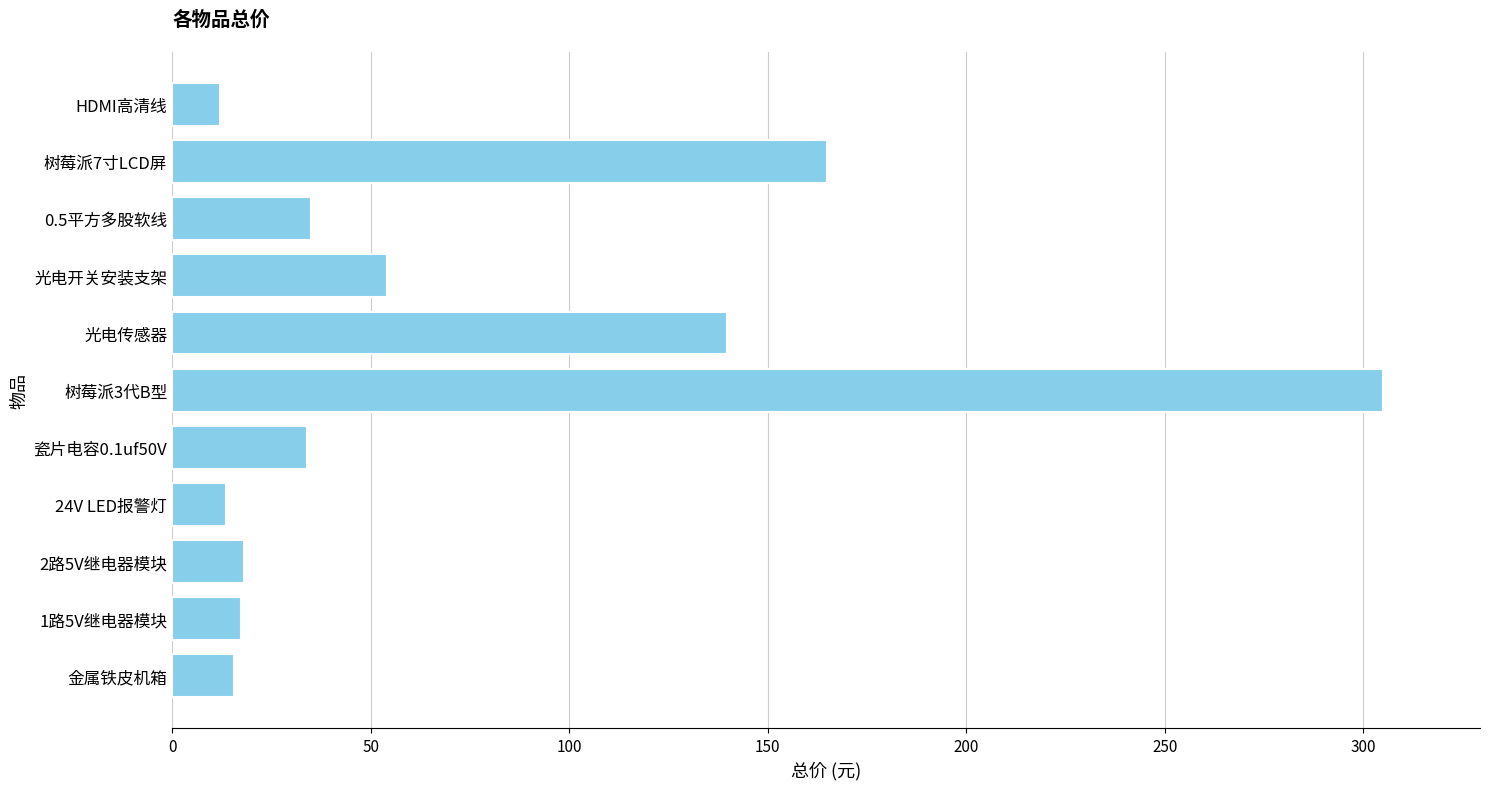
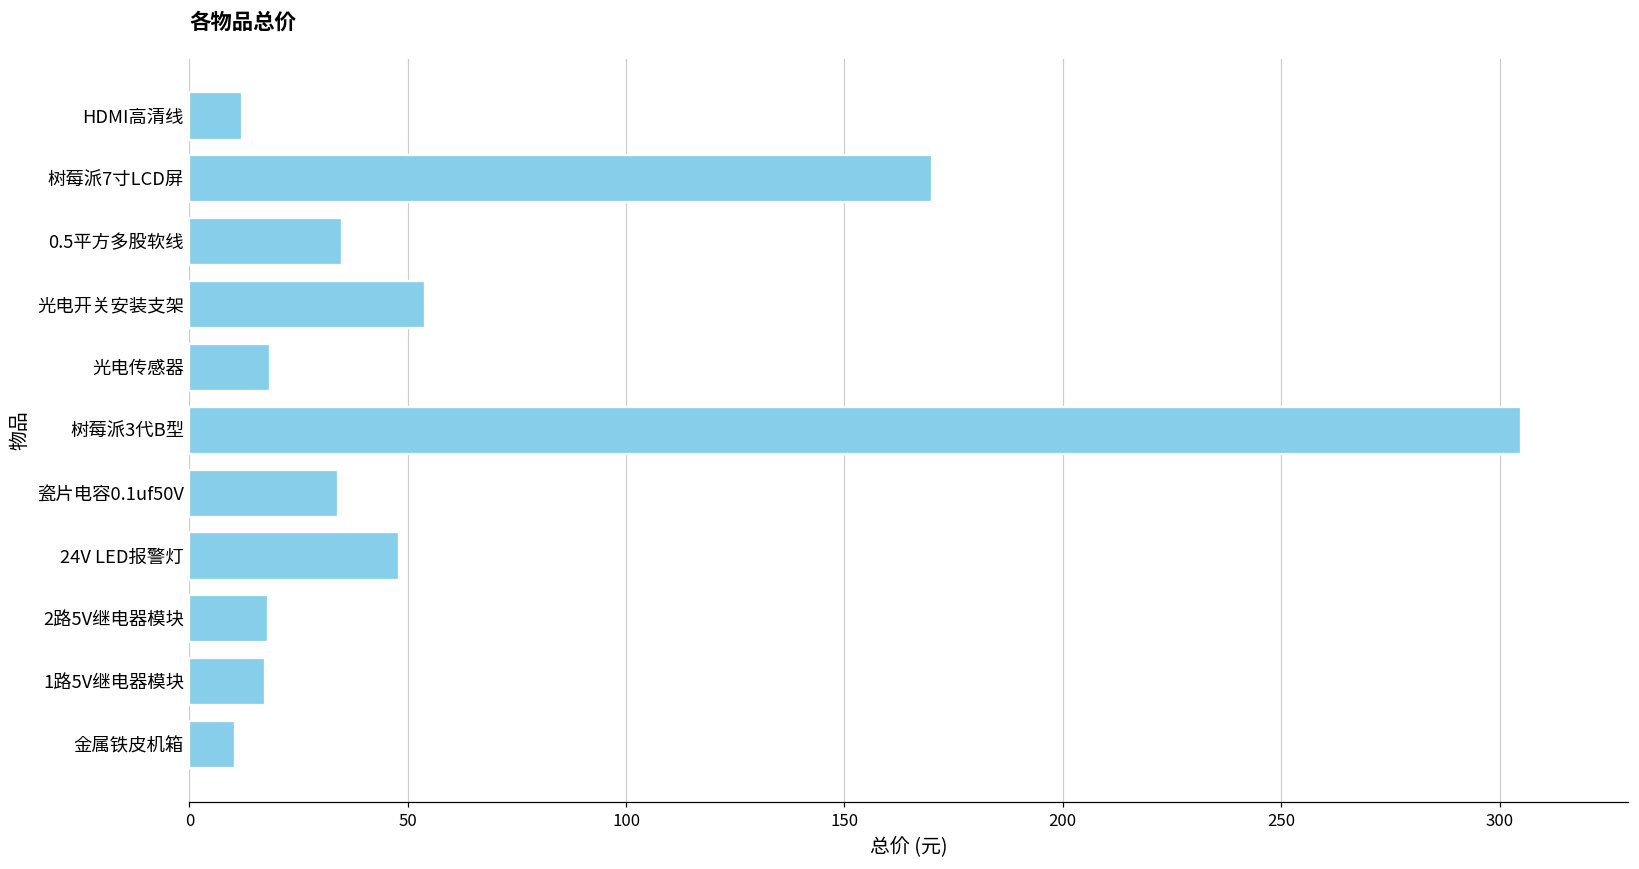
  {
    "HDMI高清线": 12,
-   "树莓派7寸LCD屏": 165,
+   "树莓派7寸LCD屏": 170,
    "0.5平方多股软线": 35,
    "光电开关安装支架": 54,
-   "光电传感器": 140,
+   "光电传感器": 18,
    "树莓派3代B型": 305,
    "瓷片电容0.1uf50V": 34,
-   "24V LED报警灯": 14,
+   "24V LED报警灯": 48,
    "2路5V继电器模块": 18,
    "1路5V继电器模块": 17,
-   "金属铁皮机箱": 16
+   "金属铁皮机箱": 11
  }
